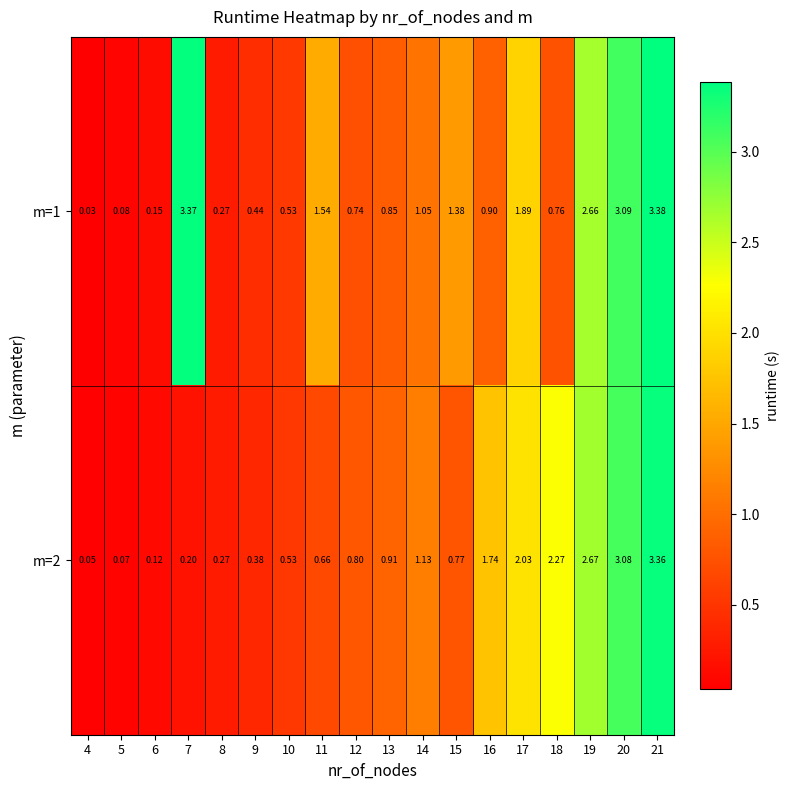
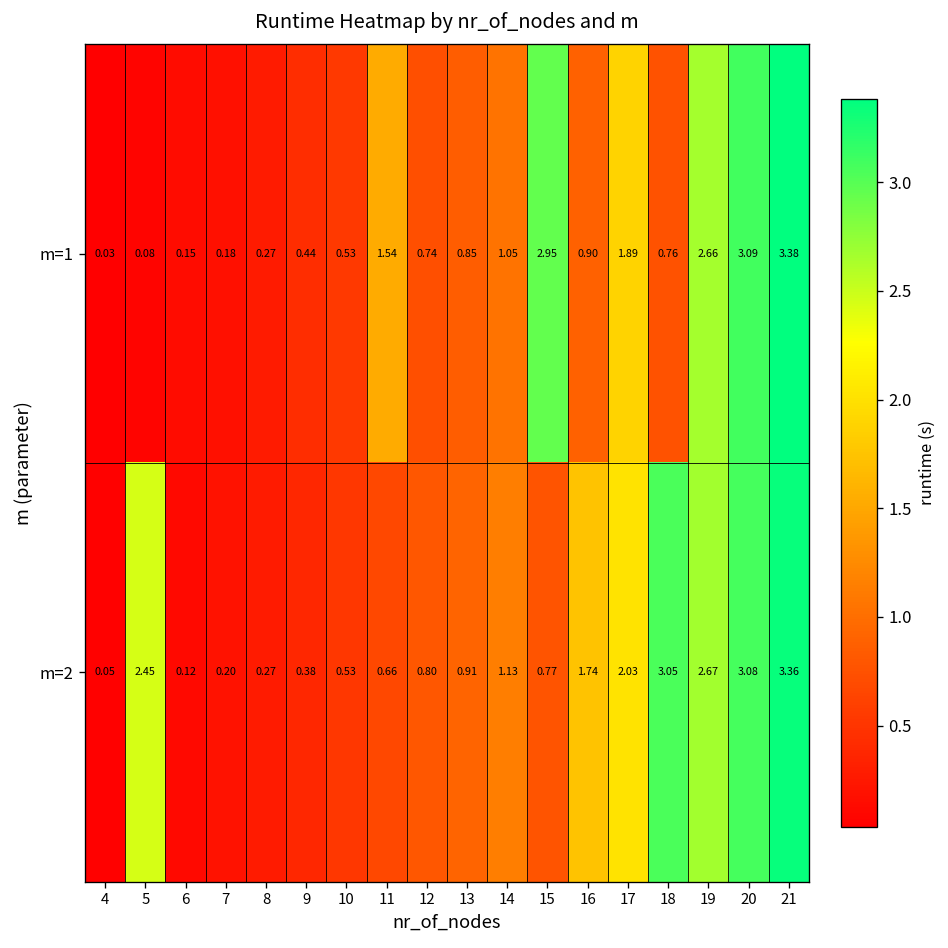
  {
    "m=1": {
      "4": 0.03,
      "5": 0.08,
      "6": 0.15,
-     "7": 3.37,
+     "7": 0.18,
      "8": 0.27,
      "9": 0.44,
      "10": 0.53,
      "11": 1.54,
      "12": 0.74,
      "13": 0.85,
      "14": 1.05,
-     "15": 1.38,
+     "15": 2.95,
      "16": 0.90,
      "17": 1.89,
      "18": 0.76,
      "19": 2.66,
      "20": 3.09,
      "21": 3.38
    },
    "m=2": {
      "4": 0.05,
-     "5": 0.07,
+     "5": 2.45,
      "6": 0.12,
      "7": 0.20,
      "8": 0.27,
      "9": 0.38,
      "10": 0.53,
      "11": 0.66,
      "12": 0.80,
      "13": 0.91,
      "14": 1.13,
      "15": 0.77,
      "16": 1.74,
      "17": 2.03,
-     "18": 2.27,
+     "18": 3.05,
      "19": 2.67,
      "20": 3.08,
      "21": 3.36
    }
  }
